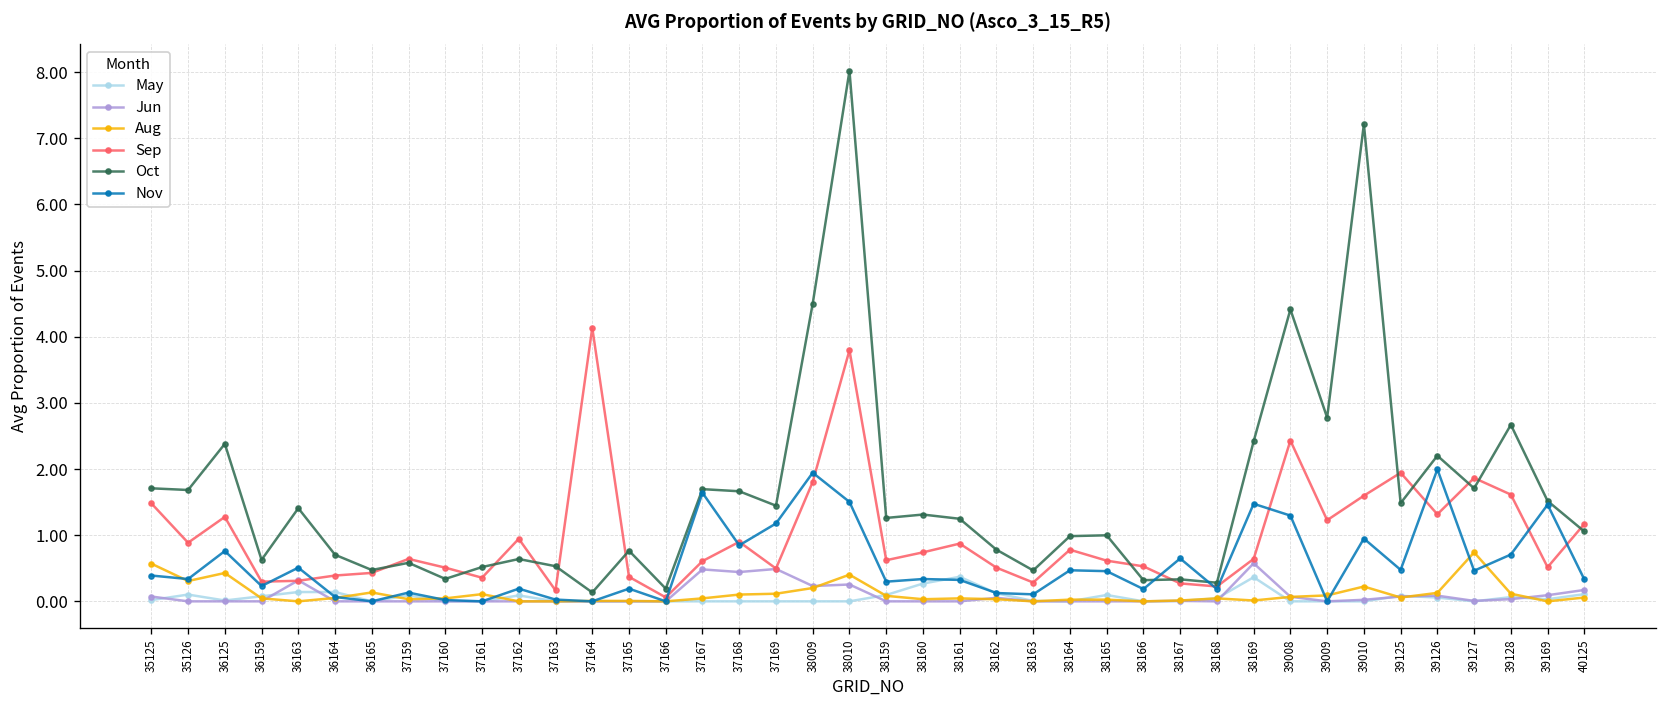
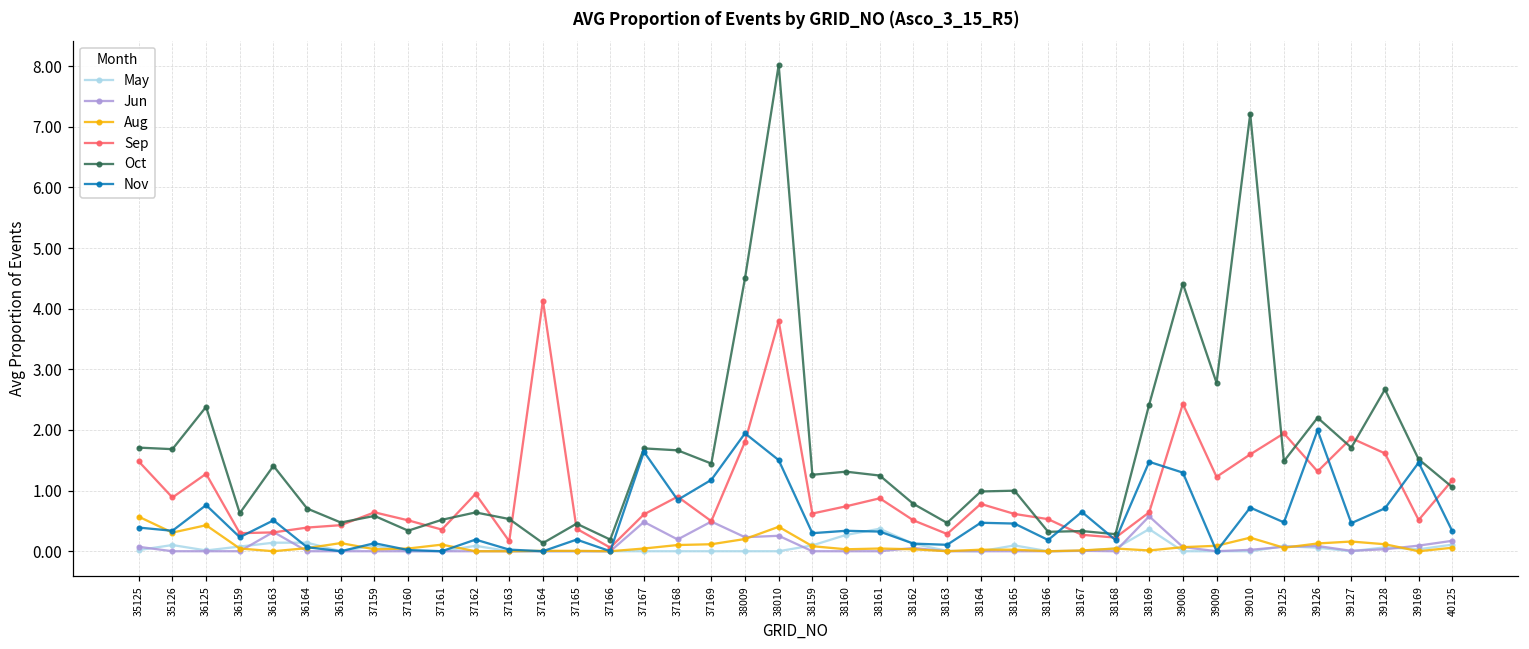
  {
    "May": {
      "35125": 0.0,
      "35126": 0.1,
      "36163": 0.1,
      "36164": 0.1,
      "37162": 0.1,
      "37168": 0.0,
      "37169": 0.0,
      "38009": 0.0,
      "38010": 0.0,
      "38160": 0.3,
      "38161": 0.4,
      "38165": 0.1,
      "38169": 0.4,
      "39008": 0.0,
      "40125": 0.1
    },
    "Jun": {
      "35125": 0.1,
      "35126": 0.0,
      "36164": 0.0,
      "37167": 0.5,
-     "37168": 0.4,
+     "37168": 0.2,
      "38010": 0.3,
      "38159": 0.0,
      "38169": 0.6,
      "39169": 0.1,
      "40125": 0.2
    },
    "Aug": {
      "35125": 0.6,
      "36125": 0.4,
      "36163": 0.0,
      "36165": 0.1,
      "37161": 0.1,
      "37168": 0.1,
      "37169": 0.1,
      "38010": 0.4,
      "38169": 0.0,
      "39009": 0.1,
      "39010": 0.2,
-     "39127": 0.7,
+     "39127": 0.2,
      "39128": 0.1,
      "40125": 0.1
    },
    "Sep": {
      "35125": 1.5,
      "35126": 0.9,
      "36125": 1.3,
      "36159": 0.3,
      "36164": 0.4,
      "37159": 0.6,
      "37160": 0.5,
      "37161": 0.4,
      "37162": 0.9,
      "37163": 0.2,
      "37164": 4.1,
      "37165": 0.4,
      "37166": 0.1,
      "37167": 0.6,
      "37168": 0.9,
      "38009": 1.8,
      "38010": 3.8,
      "38159": 0.6,
      "38160": 0.7,
      "38161": 0.9,
      "38162": 0.5,
      "38163": 0.3,
      "38164": 0.8,
      "38165": 0.6,
      "38166": 0.5,
      "38167": 0.3,
      "38169": 0.6,
      "39008": 2.4,
      "39009": 1.2,
      "39010": 1.6,
      "39125": 1.9,
      "39126": 1.3,
      "39127": 1.9,
      "39128": 1.6,
      "39169": 0.5,
      "40125": 1.2
    },
    "Oct": {
      "35125": 1.7,
      "35126": 1.7,
      "36125": 2.4,
      "36159": 0.6,
      "36163": 1.4,
      "36164": 0.7,
      "37159": 0.6,
      "37160": 0.3,
      "37161": 0.5,
      "37162": 0.6,
      "37163": 0.5,
      "37164": 0.1,
-     "37165": 0.8,
+     "37165": 0.5,
      "37166": 0.2,
      "37167": 1.7,
      "37168": 1.7,
      "37169": 1.4,
      "38009": 4.5,
      "38010": 8.0,
      "38159": 1.3,
      "38160": 1.3,
      "38161": 1.2,
      "38162": 0.8,
      "38163": 0.5,
      "38164": 1.0,
      "38165": 1.0,
      "38166": 0.3,
      "38167": 0.3,
      "38168": 0.3,
      "38169": 2.4,
      "39008": 4.4,
      "39009": 2.8,
      "39010": 7.2,
      "39125": 1.5,
      "39126": 2.2,
      "39127": 1.7,
      "39128": 2.7,
      "39169": 1.5,
      "40125": 1.1
    },
    "Nov": {
      "35125": 0.4,
      "36125": 0.8,
      "36159": 0.2,
      "36163": 0.5,
      "37162": 0.2,
      "37165": 0.2,
      "37167": 1.6,
      "37168": 0.8,
      "37169": 1.2,
      "38009": 1.9,
      "38010": 1.5,
      "38159": 0.3,
      "38160": 0.3,
      "38161": 0.3,
      "38163": 0.1,
      "38164": 0.5,
      "38165": 0.5,
      "38166": 0.2,
      "38167": 0.6,
      "38169": 1.5,
      "39008": 1.3,
-     "39010": 0.9,
+     "39010": 0.7,
      "39125": 0.5,
      "39126": 2.0,
      "39127": 0.5,
      "39128": 0.7,
      "39169": 1.5,
      "40125": 0.3
    }
  }
